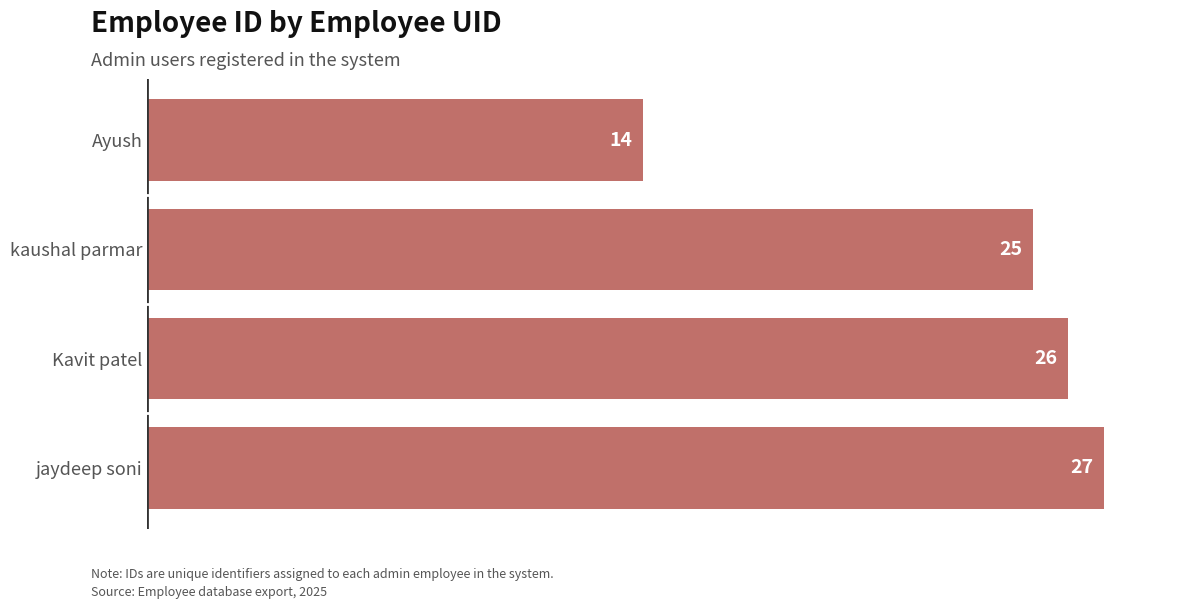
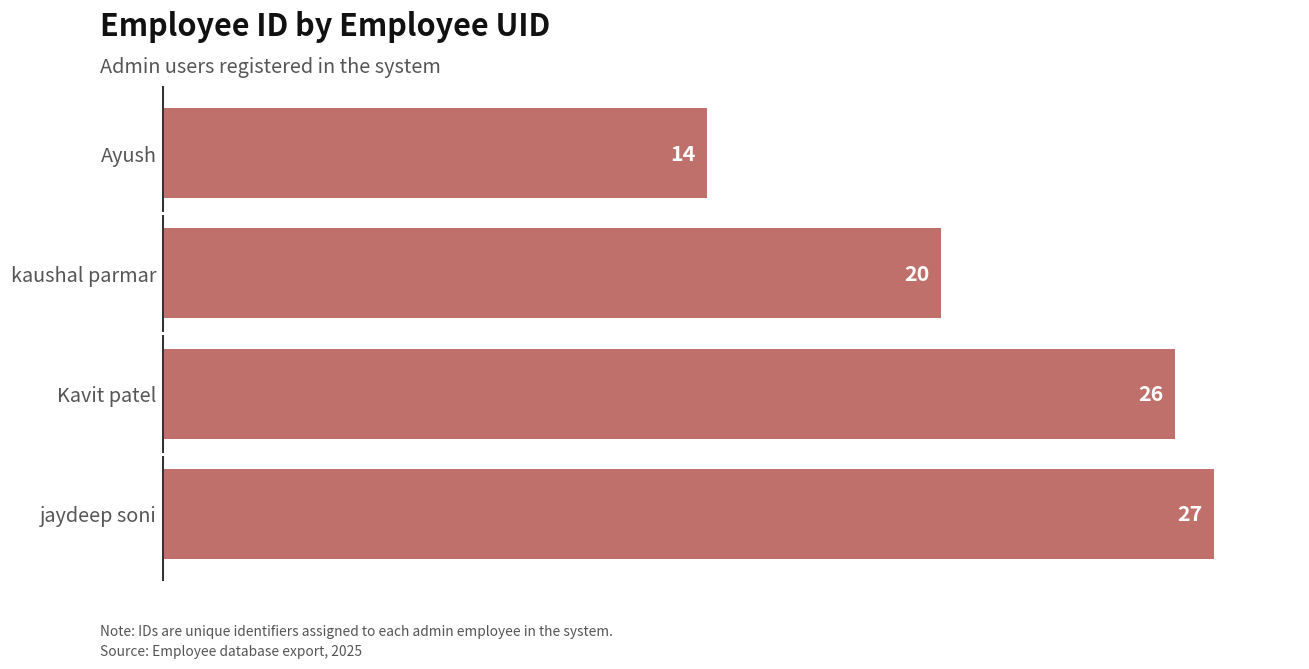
  {
    "Ayush": 14,
-   "kaushal parmar": 25,
+   "kaushal parmar": 20,
    "Kavit patel": 26,
    "jaydeep soni": 27
  }
